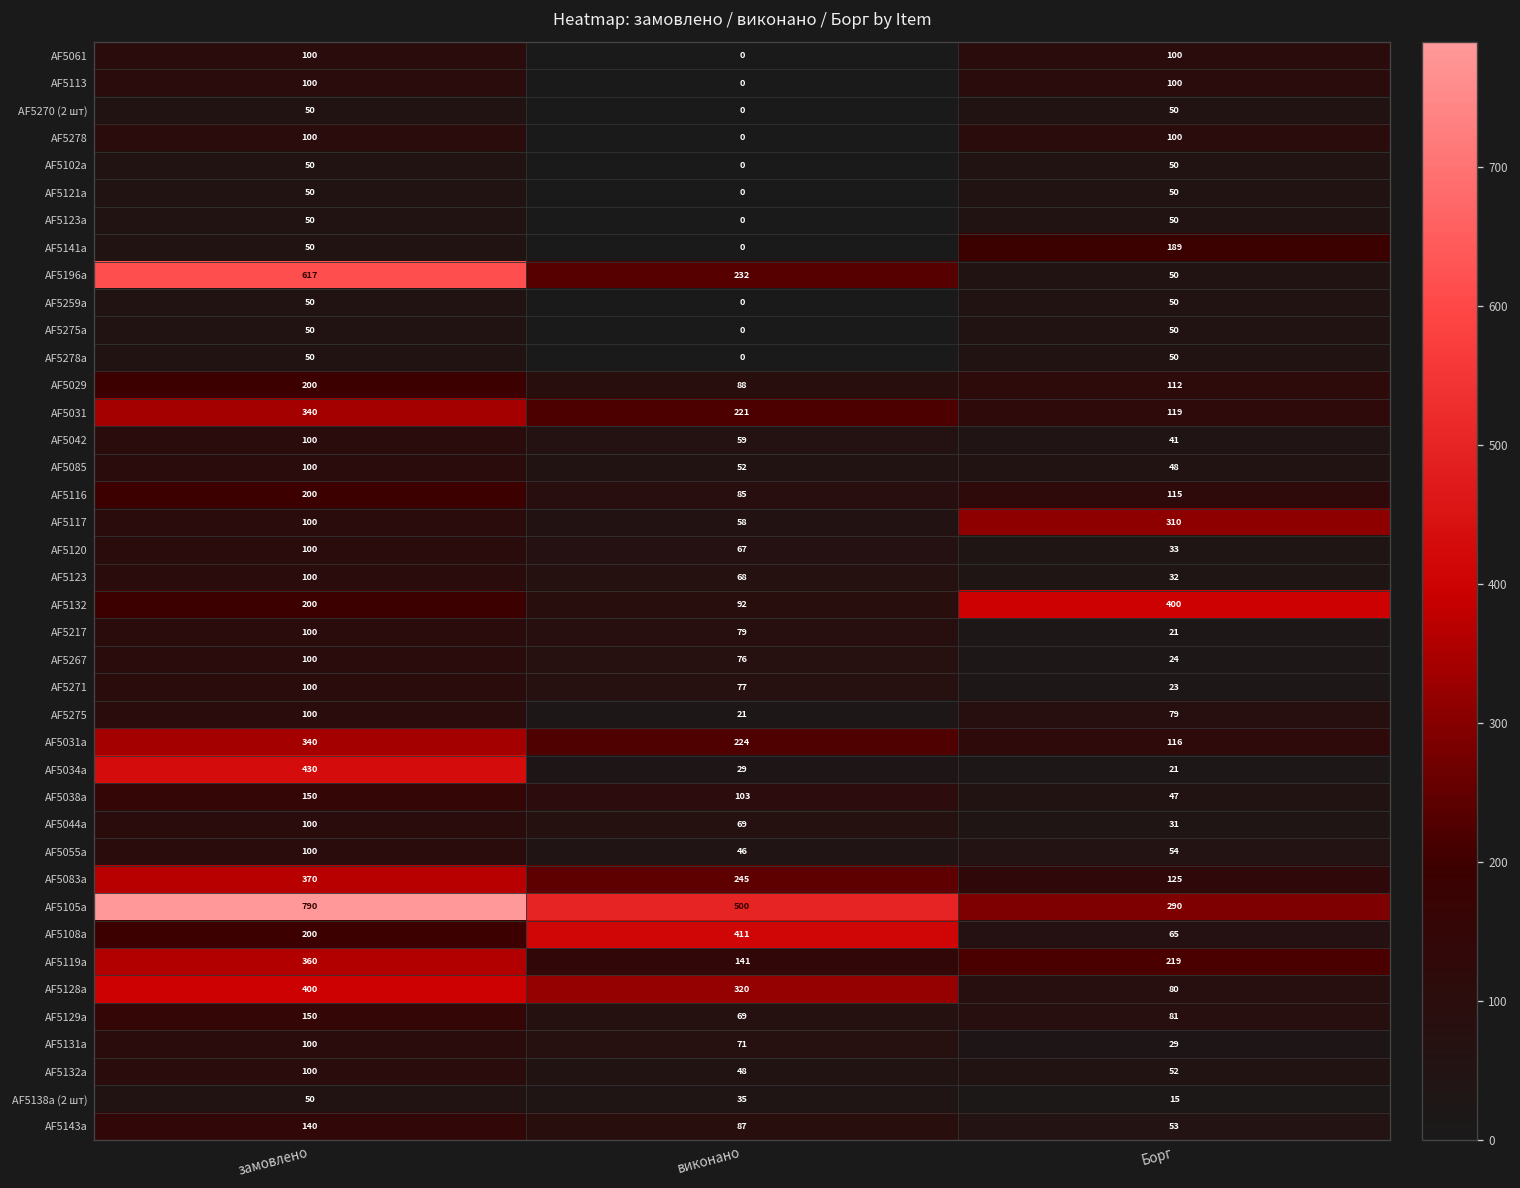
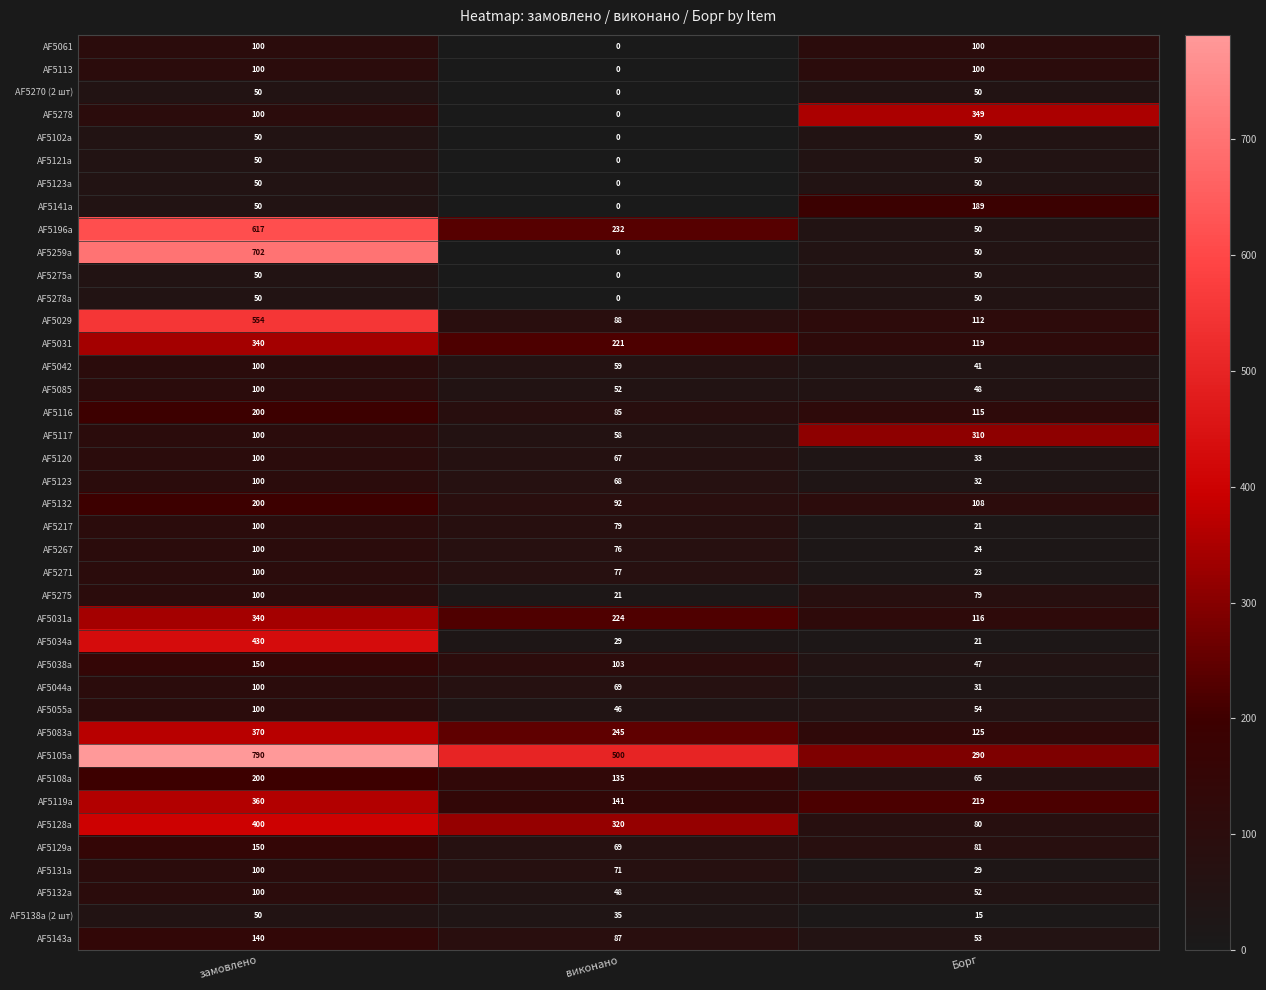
  {
    "AF5061": {
      "замовлено": 100,
      "виконано": 0,
      "Борг": 100
    },
    "AF5113": {
      "замовлено": 100,
      "виконано": 0,
      "Борг": 100
    },
    "AF5270 (2 шт)": {
      "замовлено": 50,
      "виконано": 0,
      "Борг": 50
    },
    "AF5278": {
      "замовлено": 100,
      "виконано": 0,
-     "Борг": 100
+     "Борг": 349
    },
    "AF5102a": {
      "замовлено": 50,
      "виконано": 0,
      "Борг": 50
    },
    "AF5121a": {
      "замовлено": 50,
      "виконано": 0,
      "Борг": 50
    },
    "AF5123a": {
      "замовлено": 50,
      "виконано": 0,
      "Борг": 50
    },
    "AF5141a": {
      "замовлено": 50,
      "виконано": 0,
      "Борг": 189
    },
    "AF5196a": {
      "замовлено": 617,
      "виконано": 232,
      "Борг": 50
    },
    "AF5259a": {
-     "замовлено": 50,
+     "замовлено": 702,
      "виконано": 0,
      "Борг": 50
    },
    "AF5275a": {
      "замовлено": 50,
      "виконано": 0,
      "Борг": 50
    },
    "AF5278a": {
      "замовлено": 50,
      "виконано": 0,
      "Борг": 50
    },
    "AF5029": {
-     "замовлено": 200,
+     "замовлено": 554,
      "виконано": 88,
      "Борг": 112
    },
    "AF5031": {
      "замовлено": 340,
      "виконано": 221,
      "Борг": 119
    },
    "AF5042": {
      "замовлено": 100,
      "виконано": 59,
      "Борг": 41
    },
    "AF5085": {
      "замовлено": 100,
      "виконано": 52,
      "Борг": 48
    },
    "AF5116": {
      "замовлено": 200,
      "виконано": 85,
      "Борг": 115
    },
    "AF5117": {
      "замовлено": 100,
      "виконано": 58,
      "Борг": 310
    },
    "AF5120": {
      "замовлено": 100,
      "виконано": 67,
      "Борг": 33
    },
    "AF5123": {
      "замовлено": 100,
      "виконано": 68,
      "Борг": 32
    },
    "AF5132": {
      "замовлено": 200,
      "виконано": 92,
-     "Борг": 400
+     "Борг": 108
    },
    "AF5217": {
      "замовлено": 100,
      "виконано": 79,
      "Борг": 21
    },
    "AF5267": {
      "замовлено": 100,
      "виконано": 76,
      "Борг": 24
    },
    "AF5271": {
      "замовлено": 100,
      "виконано": 77,
      "Борг": 23
    },
    "AF5275": {
      "замовлено": 100,
      "виконано": 21,
      "Борг": 79
    },
    "AF5031a": {
      "замовлено": 340,
      "виконано": 224,
      "Борг": 116
    },
    "AF5034a": {
      "замовлено": 430,
      "виконано": 29,
      "Борг": 21
    },
    "AF5038a": {
      "замовлено": 150,
      "виконано": 103,
      "Борг": 47
    },
    "AF5044a": {
      "замовлено": 100,
      "виконано": 69,
      "Борг": 31
    },
    "AF5055a": {
      "замовлено": 100,
      "виконано": 46,
      "Борг": 54
    },
    "AF5083a": {
      "замовлено": 370,
      "виконано": 245,
      "Борг": 125
    },
    "AF5105a": {
      "замовлено": 790,
      "виконано": 500,
      "Борг": 290
    },
    "AF5108a": {
      "замовлено": 200,
-     "виконано": 411,
+     "виконано": 135,
      "Борг": 65
    },
    "AF5119a": {
      "замовлено": 360,
      "виконано": 141,
      "Борг": 219
    },
    "AF5128a": {
      "замовлено": 400,
      "виконано": 320,
      "Борг": 80
    },
    "AF5129a": {
      "замовлено": 150,
      "виконано": 69,
      "Борг": 81
    },
    "AF5131a": {
      "замовлено": 100,
      "виконано": 71,
      "Борг": 29
    },
    "AF5132a": {
      "замовлено": 100,
      "виконано": 48,
      "Борг": 52
    },
    "AF5138a (2 шт)": {
      "замовлено": 50,
      "виконано": 35,
      "Борг": 15
    },
    "AF5143a": {
      "замовлено": 140,
      "виконано": 87,
      "Борг": 53
    }
  }
